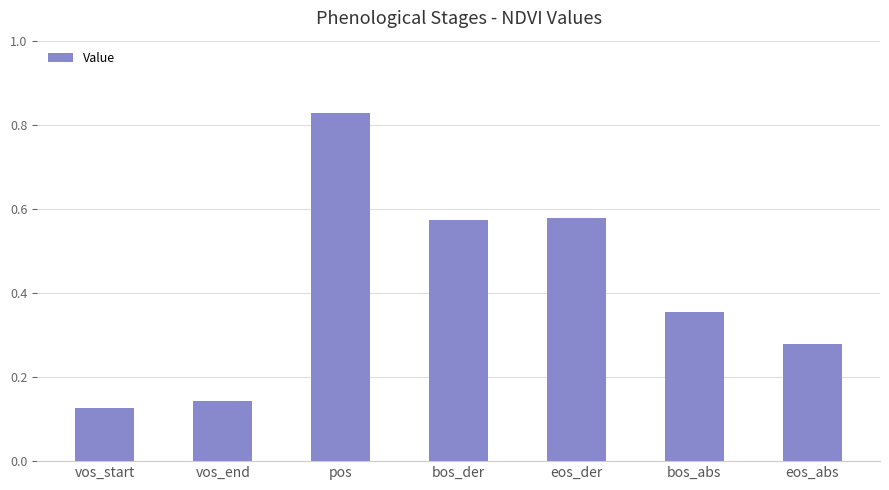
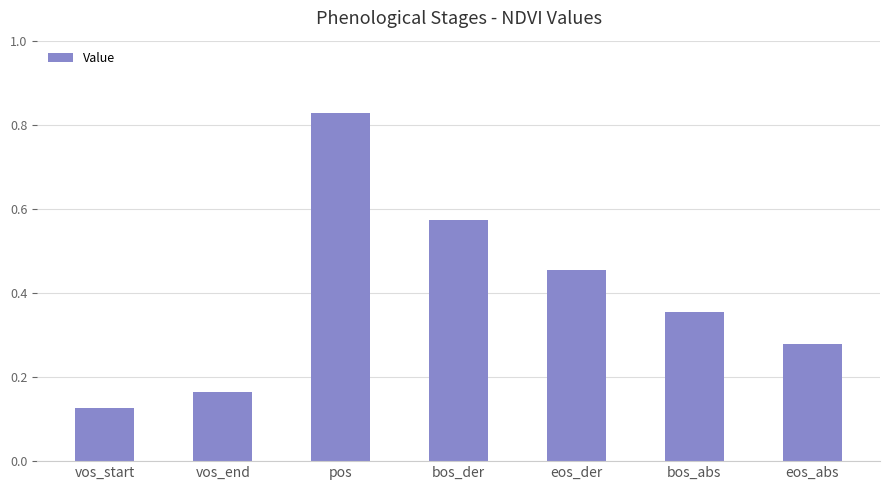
  {
    "vos_start": 0.13,
-   "vos_end": 0.14,
+   "vos_end": 0.16,
    "pos": 0.83,
    "bos_der": 0.57,
-   "eos_der": 0.58,
+   "eos_der": 0.46,
    "bos_abs": 0.35,
    "eos_abs": 0.28
  }
